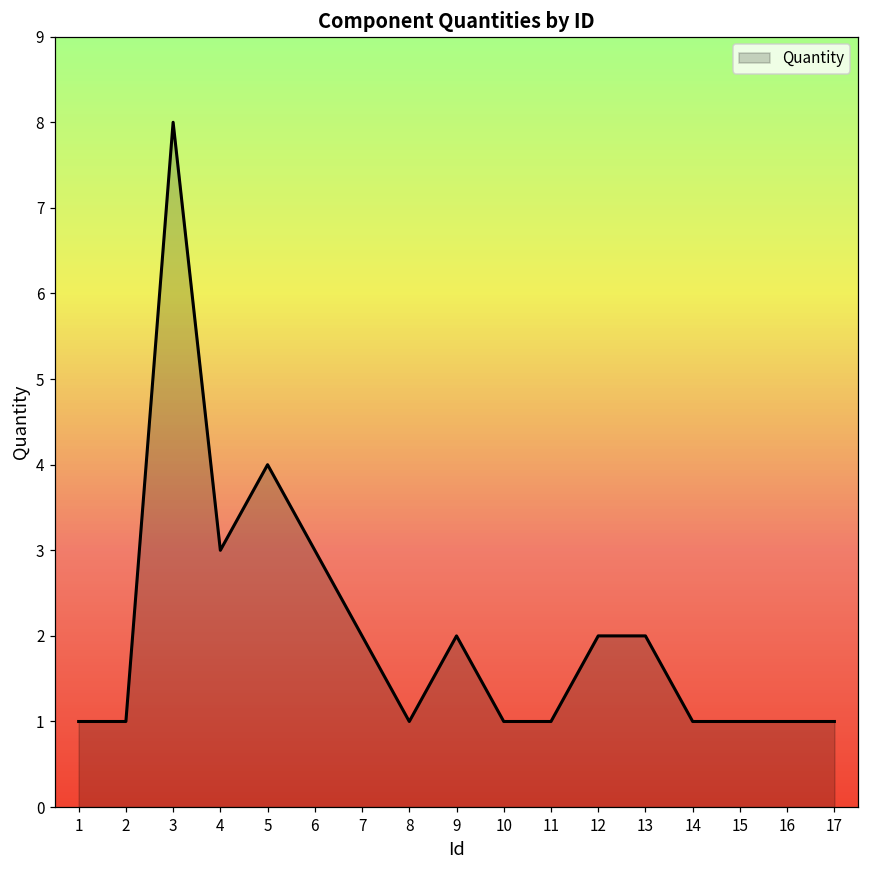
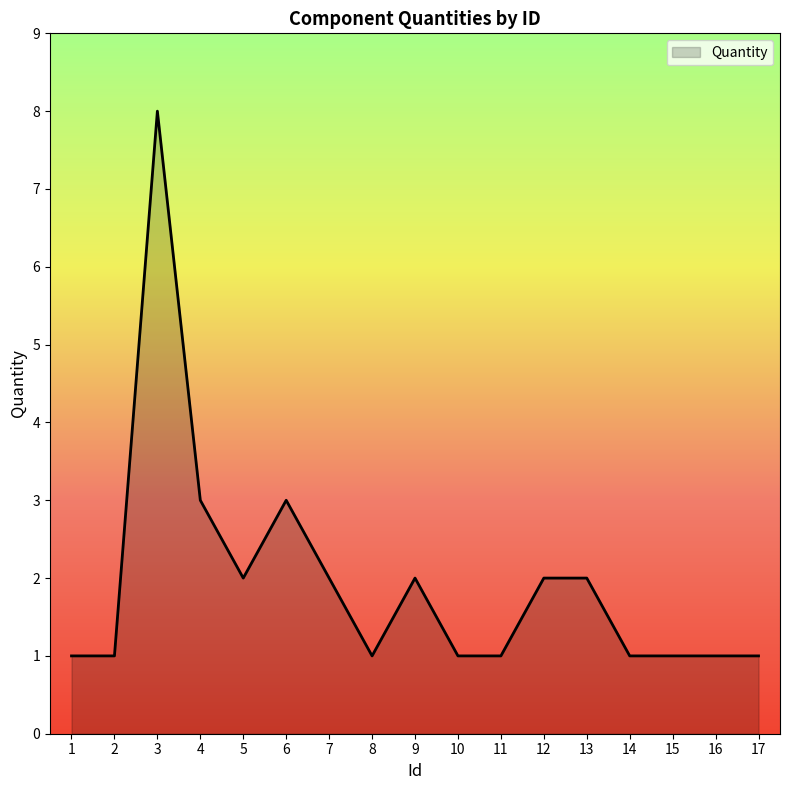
  {
    "1": 1,
    "2": 1,
    "3": 8,
    "4": 3,
-   "5": 4,
+   "5": 2,
    "6": 3,
    "7": 2,
    "8": 1,
    "9": 2,
    "10": 1,
    "11": 1,
    "12": 2,
    "13": 2,
    "14": 1,
    "15": 1,
    "16": 1,
    "17": 1
  }
